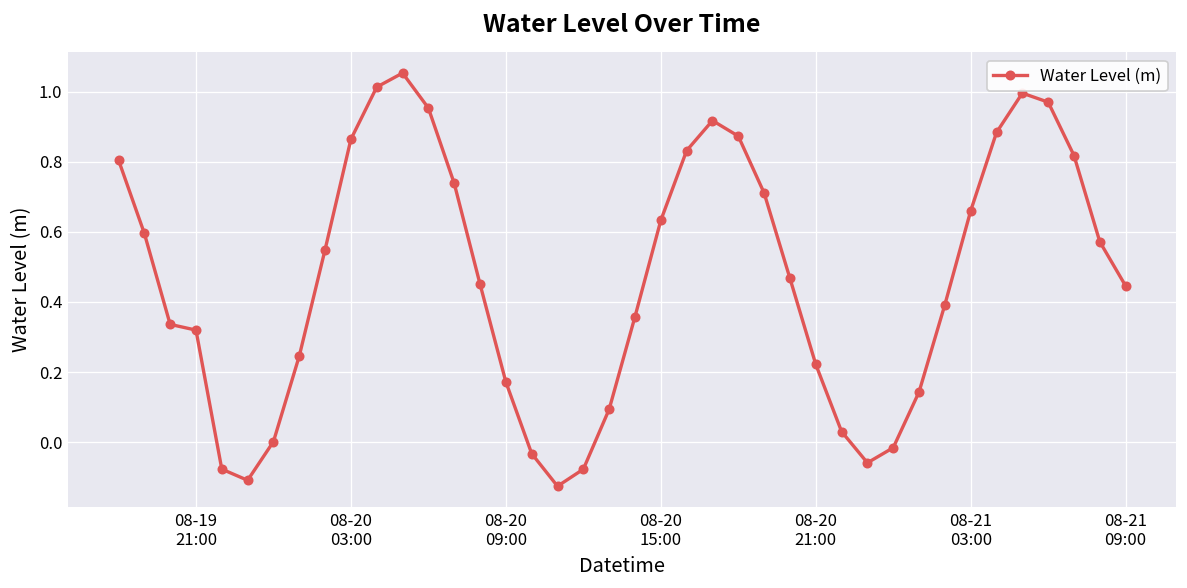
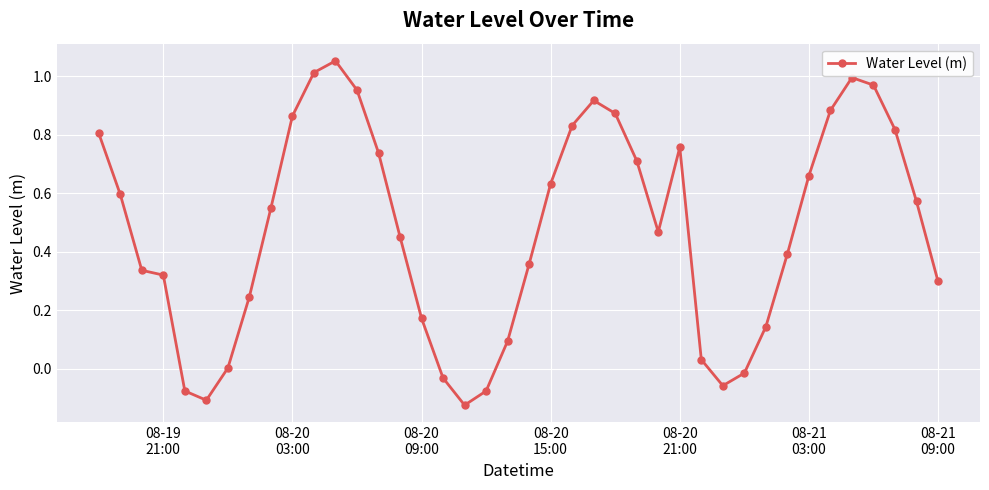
  {
    "08-19 21:00": 0.32,
    "08-20 03:00": 0.86,
    "08-20 09:00": 0.17,
    "08-20 15:00": 0.63,
-   "08-20 21:00": 0.22,
+   "08-20 21:00": 0.76,
    "08-21 03:00": 0.66,
-   "08-21 09:00": 0.45
+   "08-21 09:00": 0.30
  }
